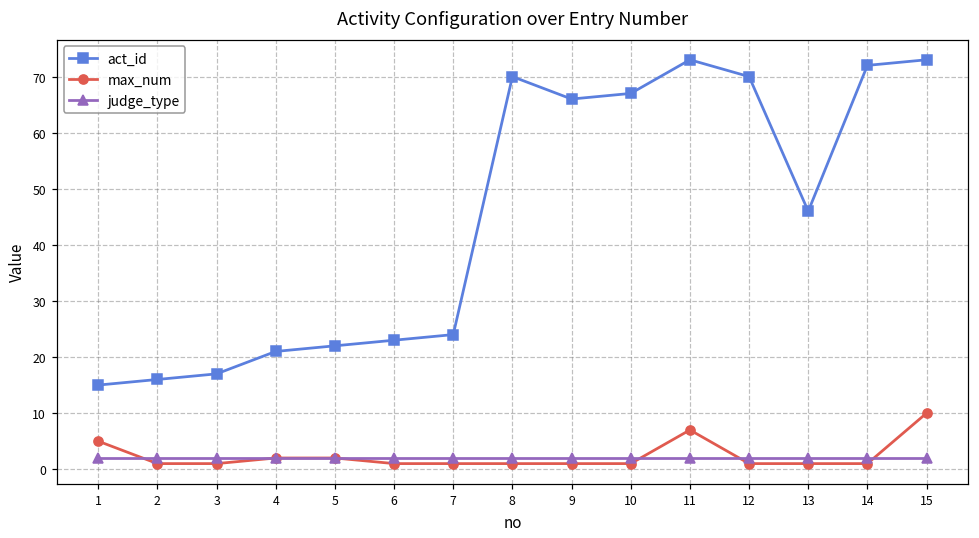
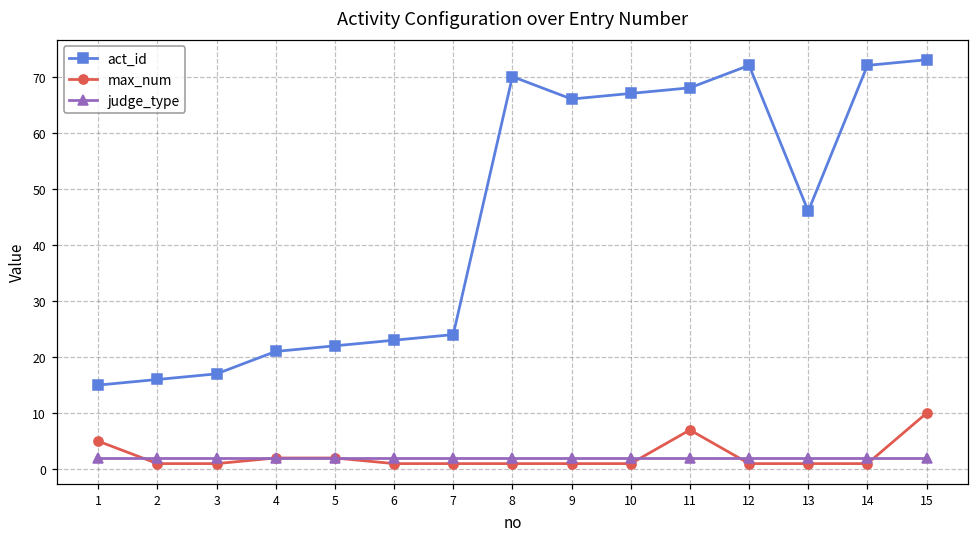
  {
    "act_id": {
      "1": 15,
      "2": 16,
      "3": 17,
      "4": 21,
      "5": 22,
      "6": 23,
      "7": 24,
      "8": 70,
      "9": 66,
      "10": 67,
-     "11": 73,
-     "12": 70,
+     "11": 68,
+     "12": 72,
      "13": 46,
      "14": 72,
      "15": 73
    },
    "max_num": {
      "1": 5,
      "2": 1,
      "3": 1,
      "6": 1,
      "7": 1,
      "8": 1,
      "9": 1,
      "10": 1,
      "11": 7,
      "12": 1,
      "13": 1,
      "14": 1,
      "15": 10
    },
    "judge_type": {
      "1": 2,
      "2": 2,
      "3": 2,
      "6": 2,
      "7": 2,
      "8": 2,
      "9": 2,
      "10": 2,
      "11": 2,
      "12": 2,
      "13": 2,
      "14": 2,
      "15": 2
    }
  }
